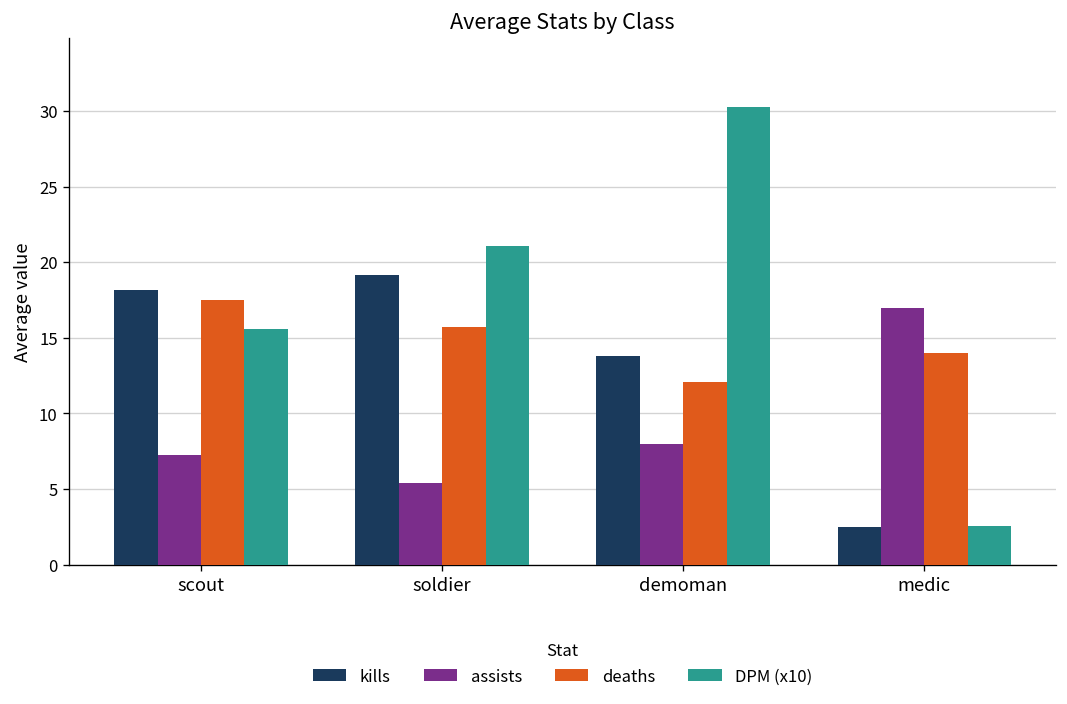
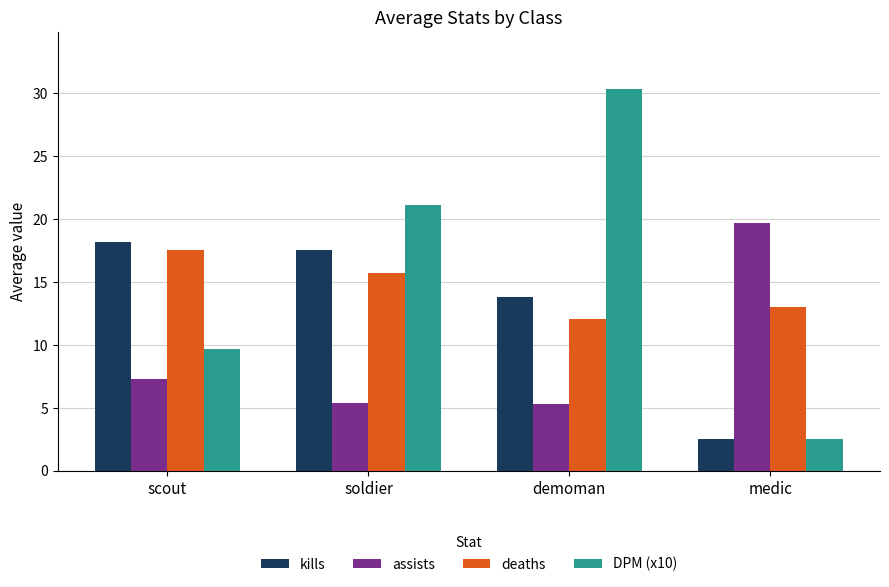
  {
    "kills": {
      "scout": 18.2,
-     "soldier": 19.2,
+     "soldier": 17.6,
      "demoman": 13.8,
      "medic": 2.5
    },
    "assists": {
      "scout": 7.3,
      "soldier": 5.4,
-     "demoman": 8.0,
-     "medic": 17.0
+     "demoman": 5.3,
+     "medic": 19.7
    },
    "deaths": {
      "scout": 17.5,
      "soldier": 15.7,
      "demoman": 12,
-     "medic": 14
+     "medic": 13
    },
    "DPM (x10)": {
-     "scout": 15.6,
+     "scout": 9.7,
      "soldier": 21.1,
      "demoman": 30.3,
      "medic": 2.6
    }
  }
